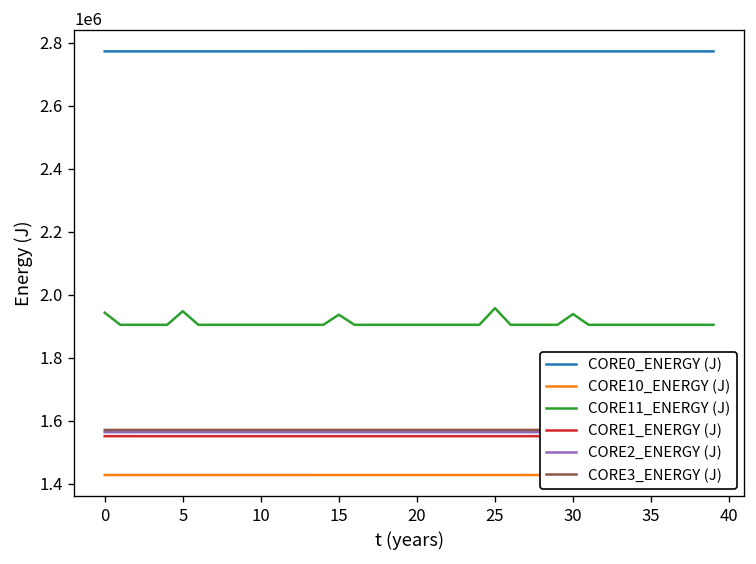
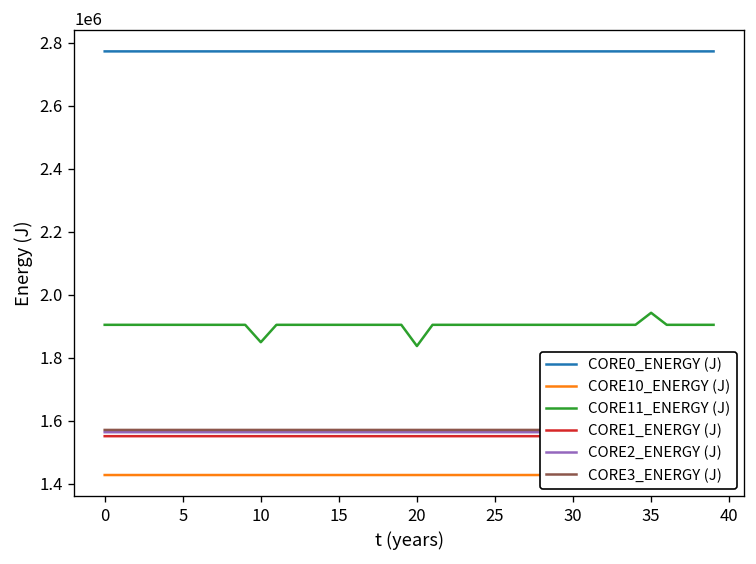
  {
    "CORE0_ENERGY (J)": {
      "0": 2770000,
      "5": 2770000,
      "10": 2770000,
      "15": 2770000,
      "20": 2770000,
      "25": 2770000,
      "30": 2770000,
      "35": 2770000
    },
    "CORE10_ENERGY (J)": {
      "0": 1430000,
      "5": 1430000,
      "10": 1430000,
      "15": 1430000,
      "20": 1430000,
      "25": 1430000
    },
    "CORE11_ENERGY (J)": {
-     "0": 1940000,
-     "5": 1950000,
-     "10": 1900000,
-     "15": 1940000,
-     "20": 1900000,
-     "25": 1960000,
-     "30": 1940000,
-     "35": 1900000
+     "0": 1900000,
+     "5": 1900000,
+     "10": 1850000,
+     "15": 1900000,
+     "20": 1840000,
+     "25": 1900000,
+     "30": 1900000,
+     "35": 1940000
    },
    "CORE1_ENERGY (J)": {
      "0": 1550000,
      "5": 1550000,
      "10": 1550000,
      "15": 1550000,
      "20": 1550000,
      "25": 1550000
    }
  }
